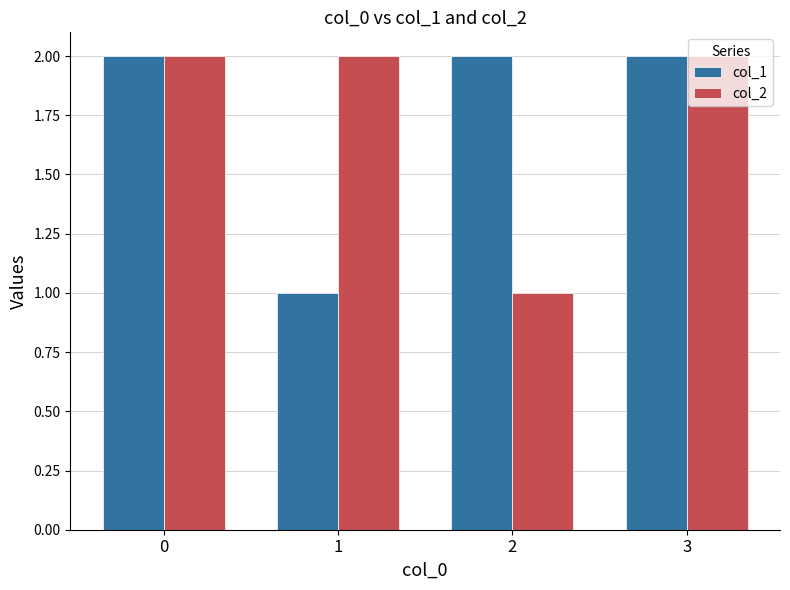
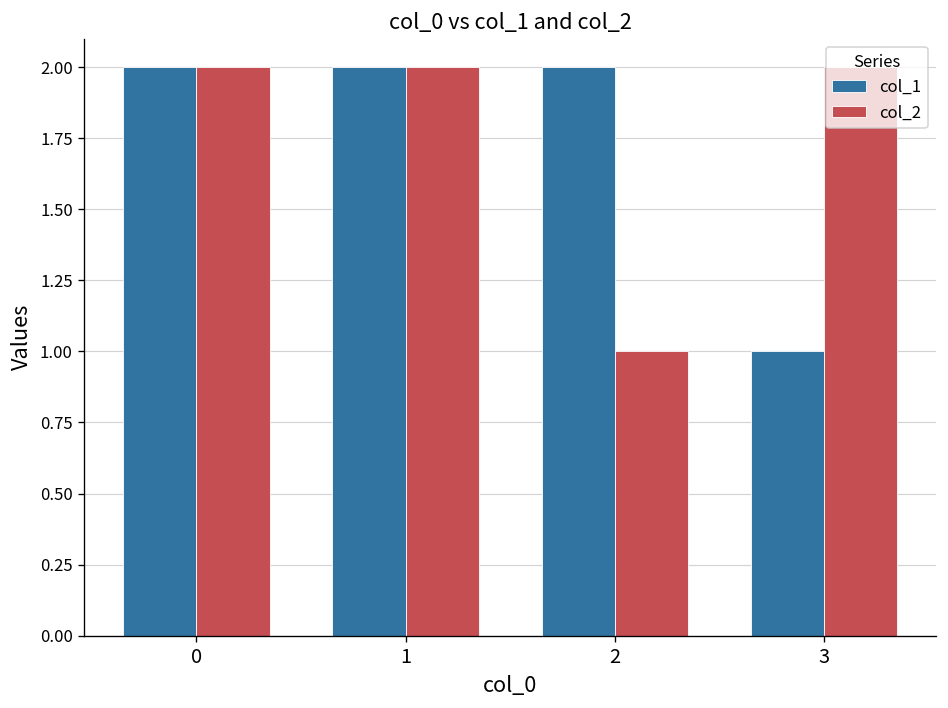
  {
    "col_1": {
      "0": 2,
-     "1": 1,
+     "1": 2,
      "2": 2,
-     "3": 2
+     "3": 1
    },
    "col_2": {
      "0": 2,
      "1": 2,
      "2": 1
    }
  }
